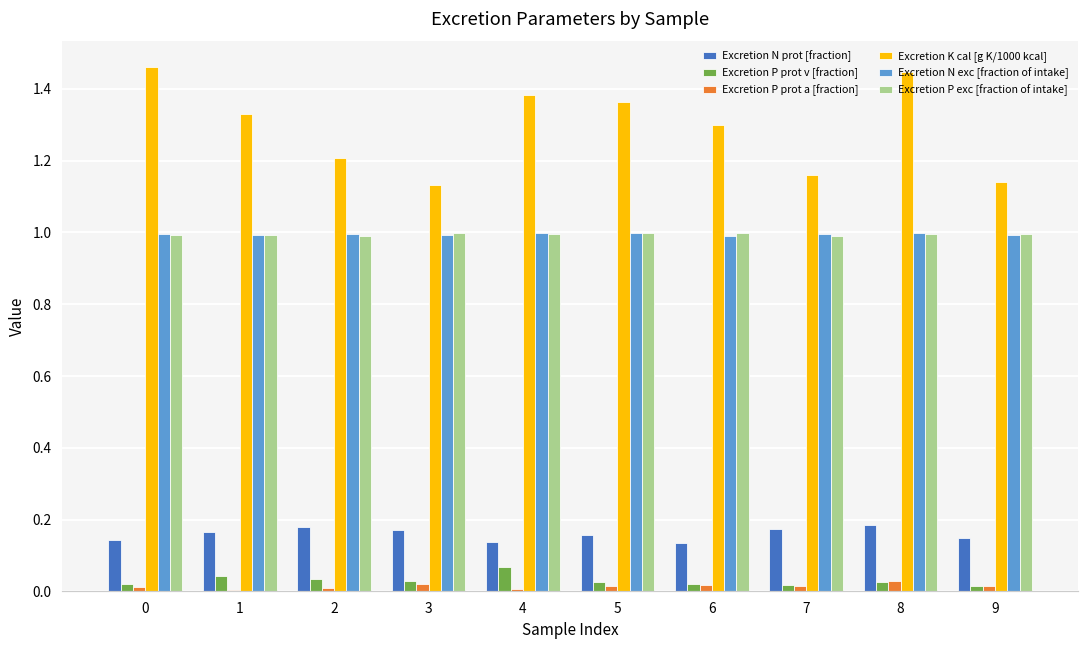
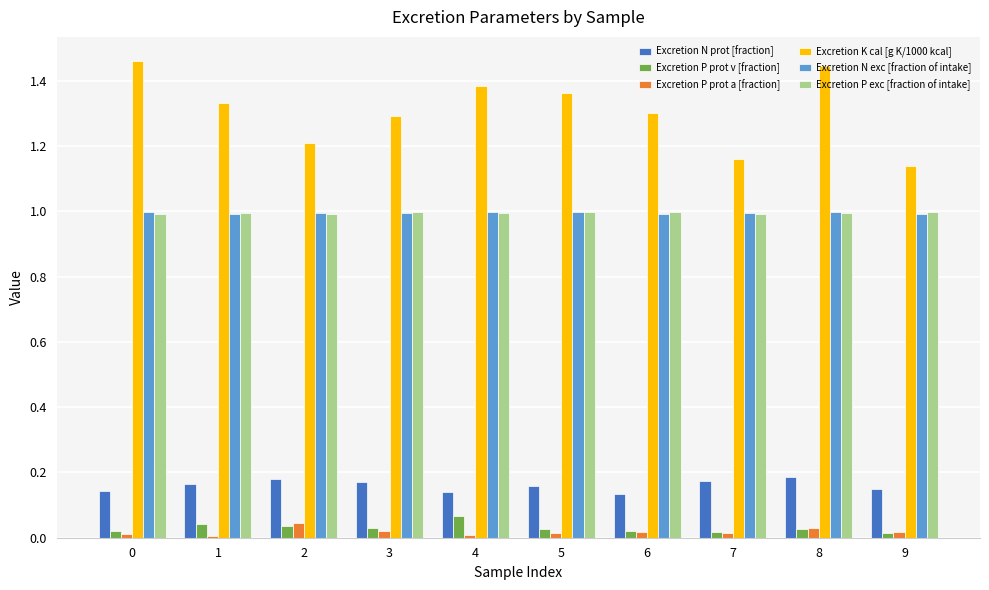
  {
    "Excretion P prot v [fraction]": {
      "0": 0.02,
      "1": 0.04,
      "2": 0.03,
      "3": 0.03,
      "4": 0.07,
      "5": 0.03,
      "6": 0.02,
      "7": 0.02,
      "8": 0.03,
      "9": 0.02
    },
    "Excretion P prot a [fraction]": {
      "0": 0.01,
-     "2": 0.01,
+     "2": 0.05,
      "3": 0.02,
      "4": 0.01,
      "5": 0.01,
      "6": 0.02,
      "7": 0.01,
      "8": 0.03,
      "9": 0.02
    },
    "Excretion K cal [g K/1000 kcal]": {
      "0": 1.46,
      "1": 1.33,
      "2": 1.21,
-     "3": 1.13,
+     "3": 1.29,
      "4": 1.38,
      "5": 1.36,
      "6": 1.30,
      "7": 1.16,
      "8": 1.45,
      "9": 1.14
    },
    "Excretion P exc [fraction of intake]": {
      "0": 0.99,
      "1": 0.99,
      "2": 0.99,
      "3": 1.00,
      "4": 1.00,
      "5": 1.00,
      "6": 1.00,
      "7": 0.99,
      "8": 0.99,
      "9": 1.00
    }
  }
